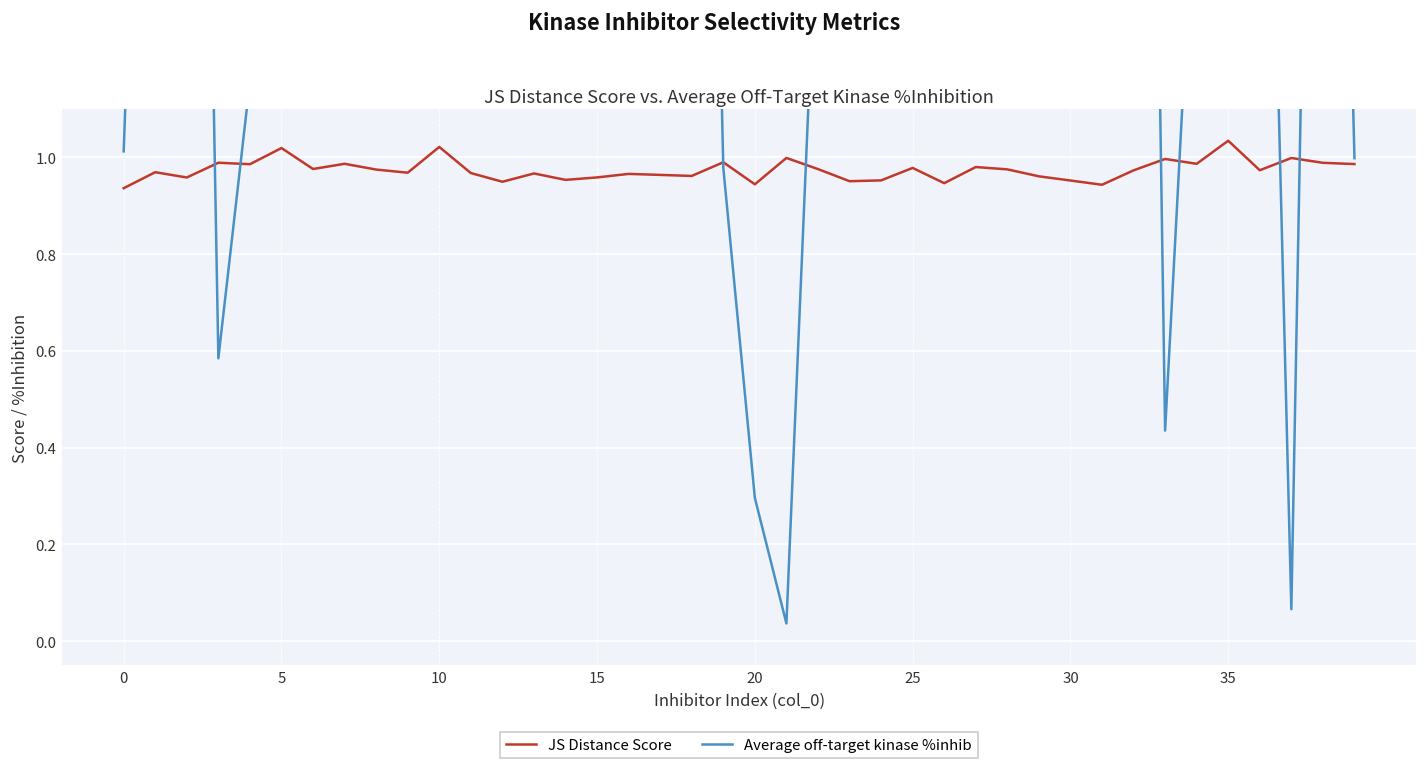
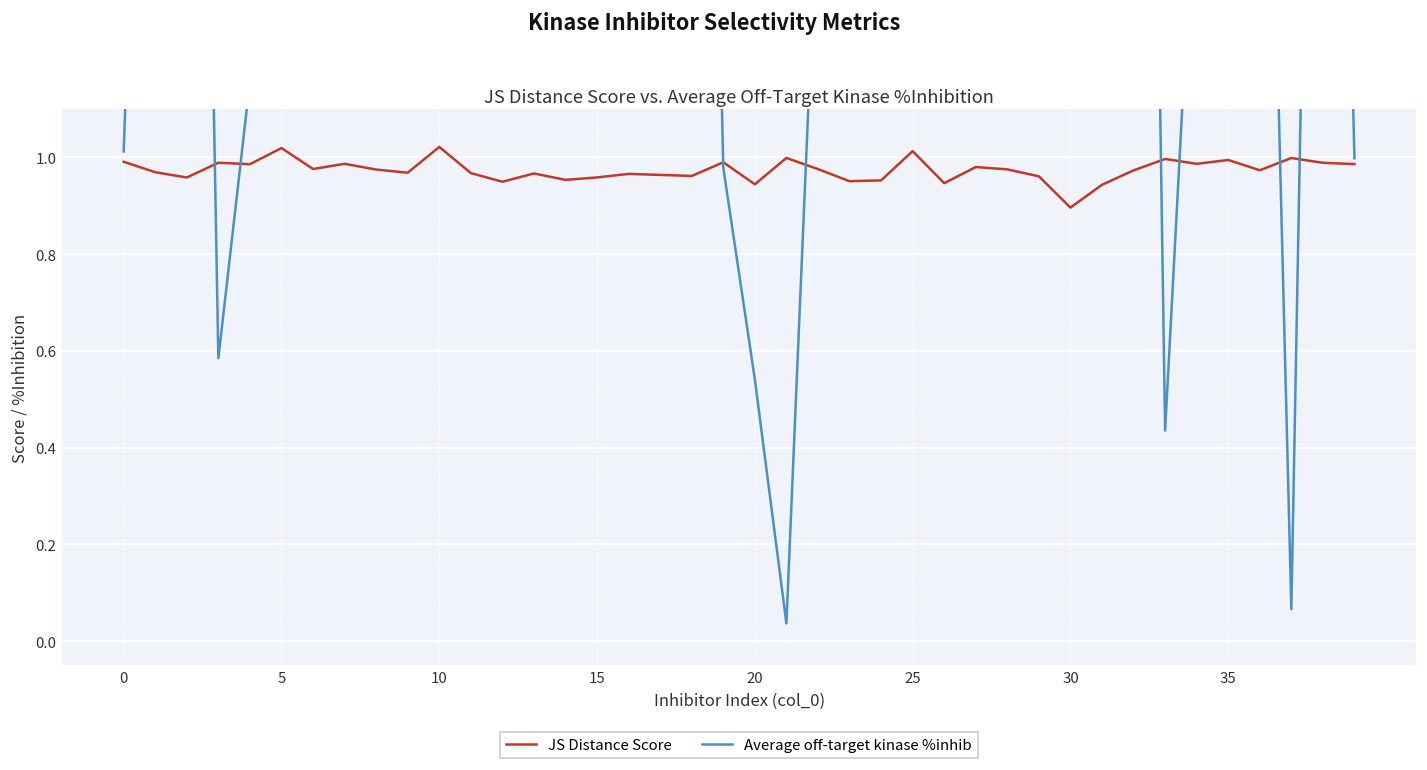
  {
    "JS Distance Score": {
-     "0": 0.94,
+     "0": 0.99,
      "5": 1.02,
      "10": 1.02,
      "15": 0.96,
      "20": 0.94,
-     "25": 0.98,
-     "30": 0.95,
-     "35": 1.03
+     "25": 1.01,
+     "30": 0.90,
+     "35": 0.99
    },
    "Average off-target kinase %inhib": {
      "0": 1.01,
-     "20": 0.30
+     "20": 0.54
    }
  }
